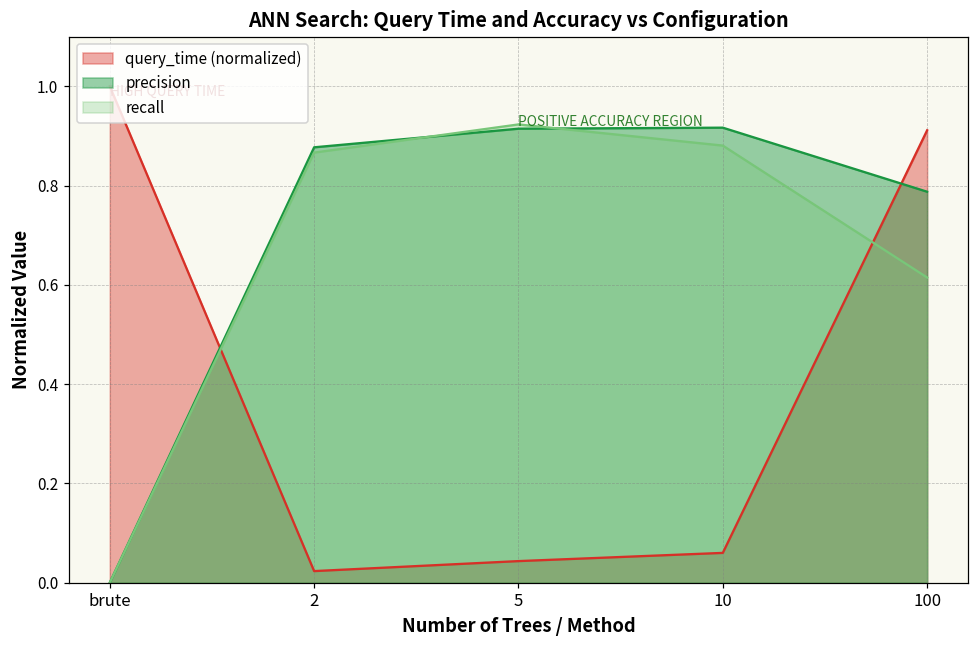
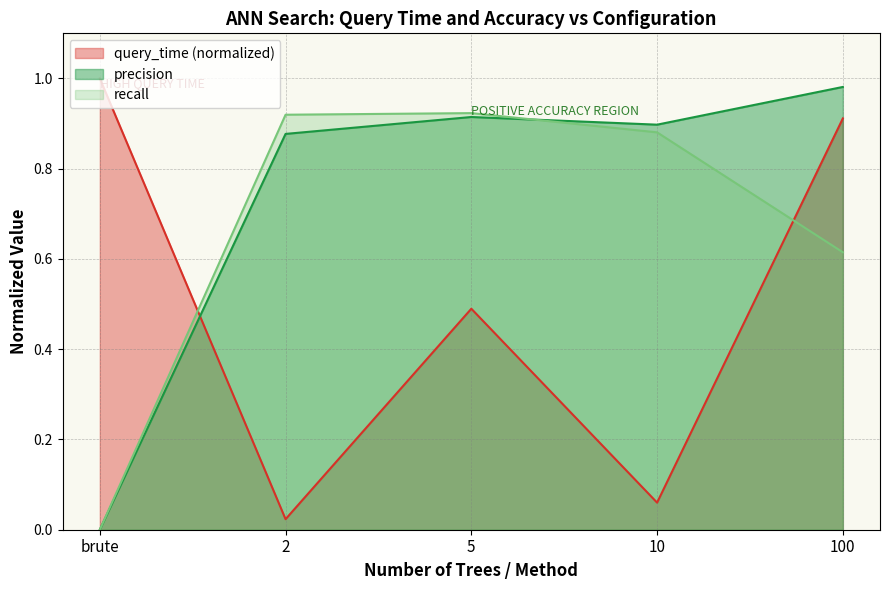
  {
    "query_time (normalized)": {
      "2": 0.02,
-     "5": 0.04,
+     "5": 0.49,
      "10": 0.06,
      "100": 0.91
    },
    "precision": {
      "2": 0.88,
      "5": 0.91,
-     "10": 0.92,
-     "100": 0.79
+     "10": 0.90,
+     "100": 0.98
    },
    "recall": {
-     "2": 0.87,
+     "2": 0.92,
      "5": 0.92,
      "10": 0.88,
      "100": 0.61
    }
  }
